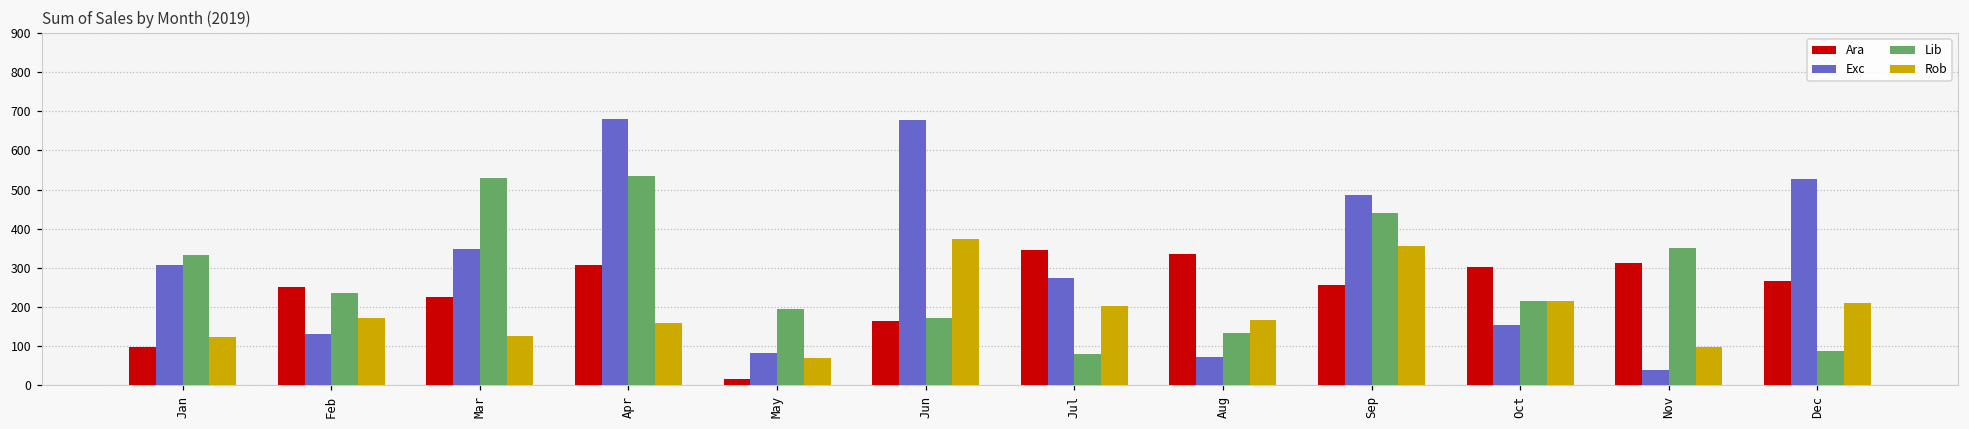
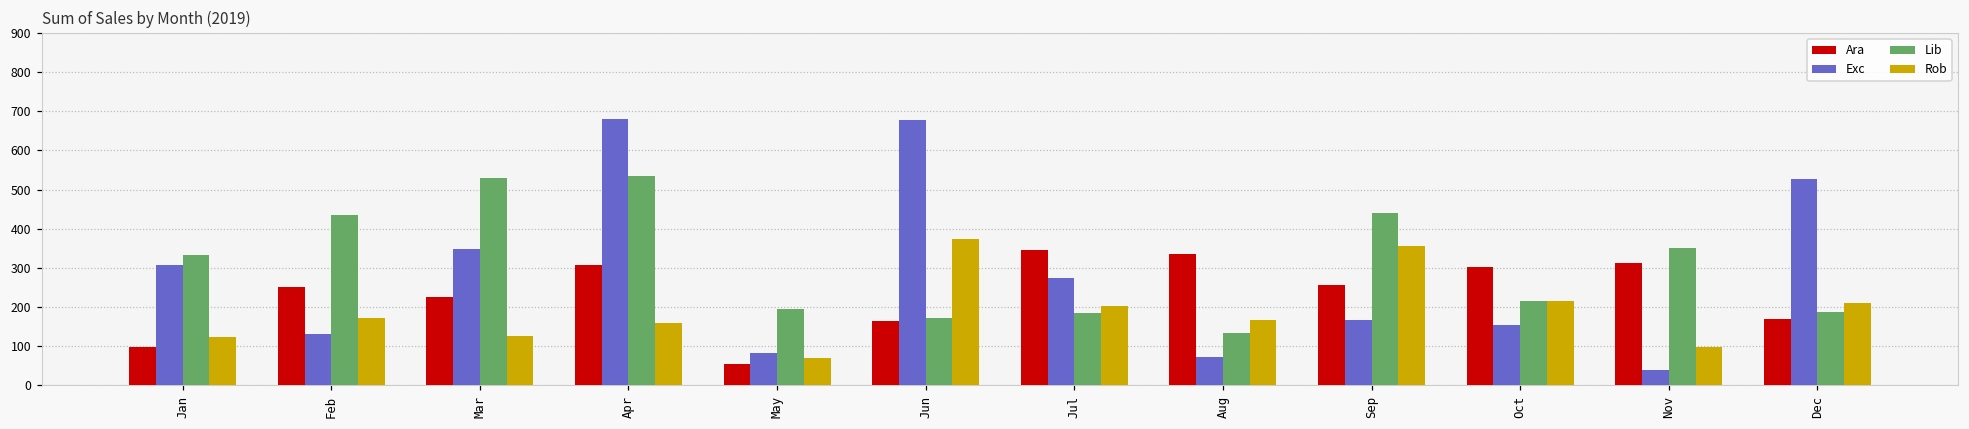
  {
    "Ara": {
      "Jan": 100,
      "Feb": 250,
      "Mar": 220,
      "Apr": 310,
-     "May": 10,
+     "May": 50,
      "Jun": 160,
      "Jul": 350,
      "Aug": 330,
      "Sep": 260,
      "Oct": 300,
      "Nov": 310,
-     "Dec": 270
+     "Dec": 170
    },
    "Exc": {
      "Jan": 310,
      "Feb": 130,
      "Mar": 350,
      "Apr": 680,
      "May": 80,
      "Jun": 680,
      "Jul": 270,
      "Aug": 70,
-     "Sep": 490,
+     "Sep": 170,
      "Oct": 150,
      "Nov": 40,
      "Dec": 530
    },
    "Lib": {
      "Jan": 330,
-     "Feb": 230,
+     "Feb": 430,
      "Mar": 530,
      "Apr": 530,
      "May": 190,
      "Jun": 170,
-     "Jul": 80,
+     "Jul": 180,
      "Aug": 130,
      "Sep": 440,
      "Oct": 220,
      "Nov": 350,
-     "Dec": 90
+     "Dec": 190
    },
    "Rob": {
      "Jan": 120,
      "Feb": 170,
      "Mar": 130,
      "Apr": 160,
      "May": 70,
      "Jun": 370,
      "Jul": 200,
      "Aug": 170,
      "Sep": 360,
      "Oct": 210,
      "Nov": 100,
      "Dec": 210
    }
  }
